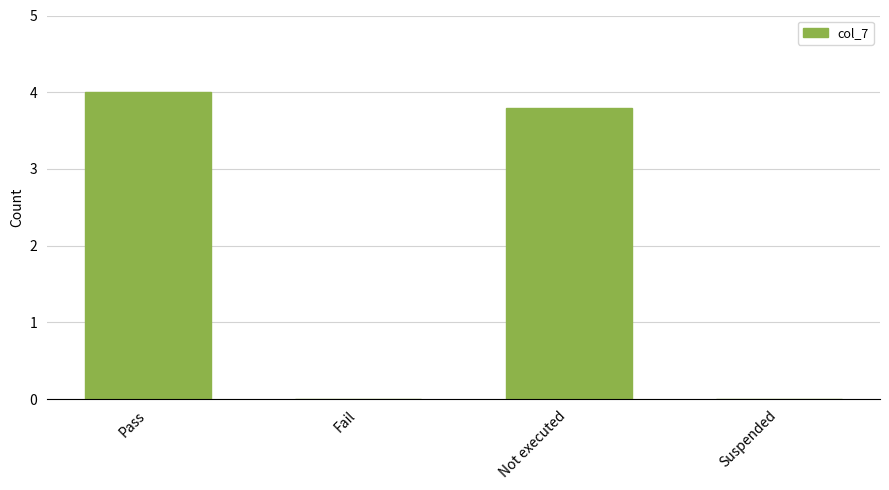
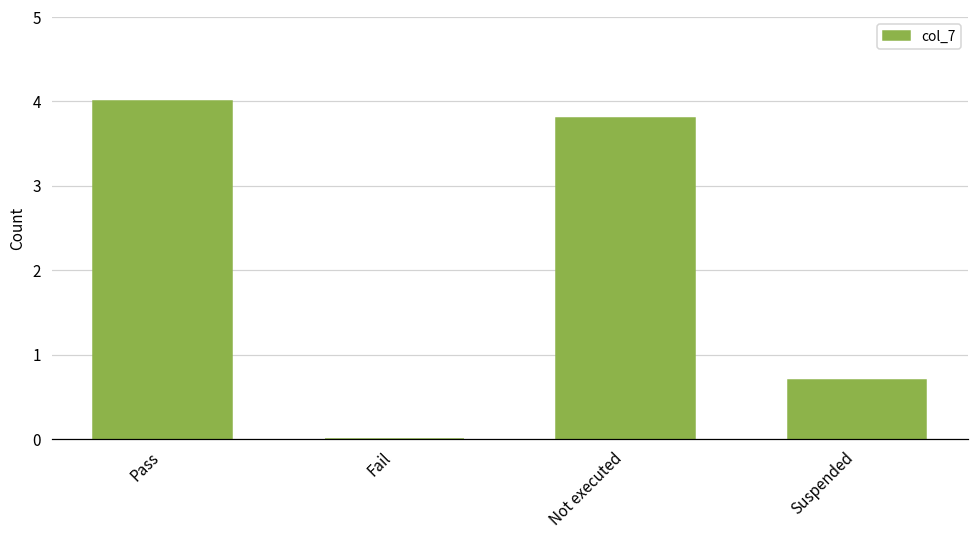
  {
    "Pass": 4.0,
    "Fail": 0.0,
    "Not executed": 3.8,
-   "Suspended": 0.0
+   "Suspended": 0.7
  }
